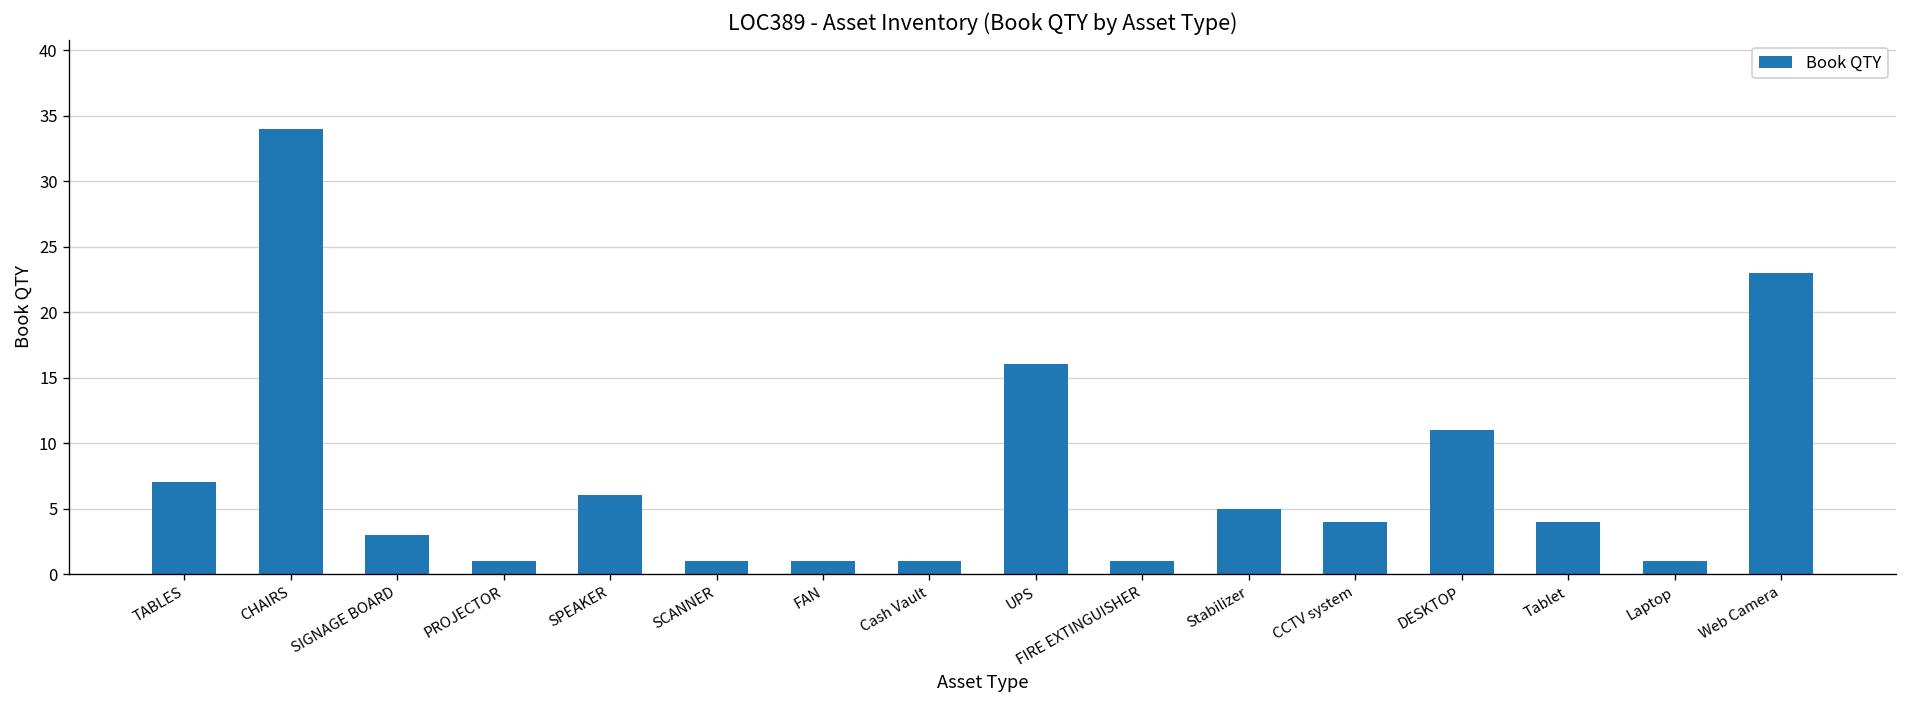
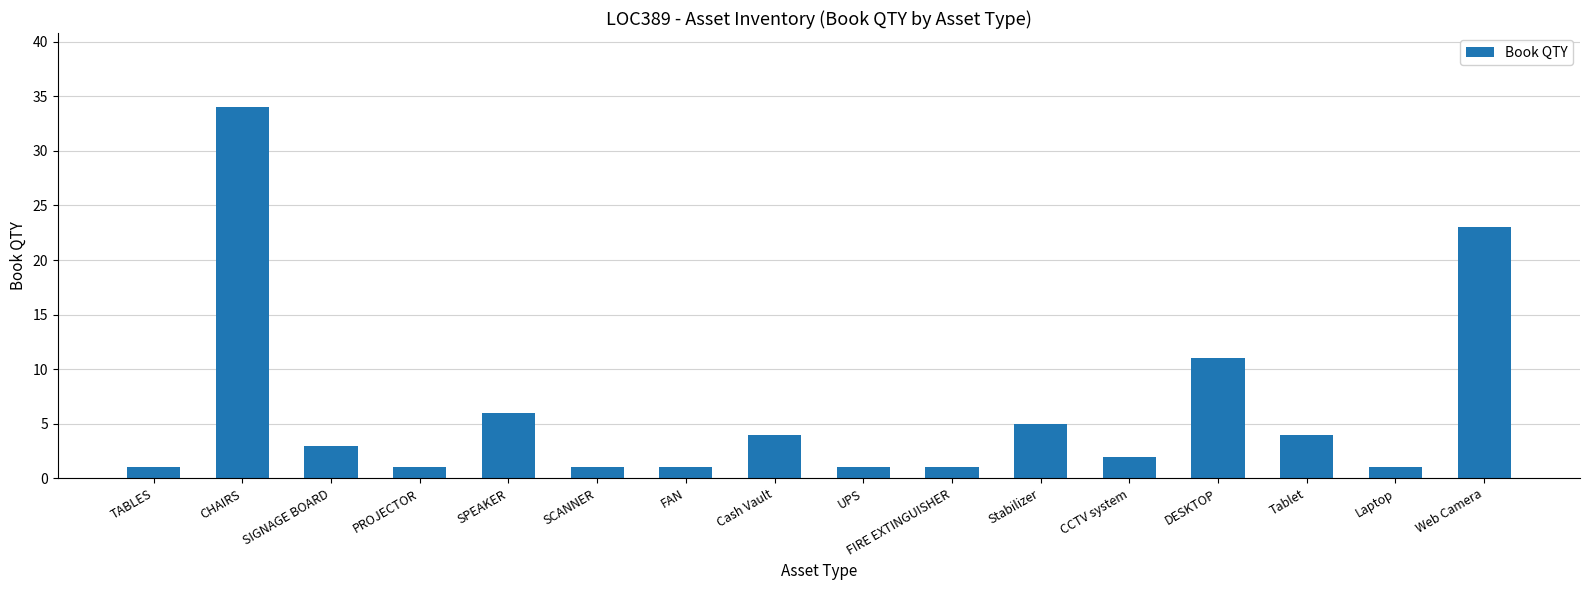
  {
-   "TABLES": 7,
+   "TABLES": 1,
    "CHAIRS": 34,
    "SIGNAGE BOARD": 3,
    "PROJECTOR": 1,
    "SPEAKER": 6,
    "SCANNER": 1,
    "FAN": 1,
-   "Cash Vault": 1,
-   "UPS": 16,
+   "Cash Vault": 4,
+   "UPS": 1,
    "FIRE EXTINGUISHER": 1,
    "Stabilizer": 5,
-   "CCTV system": 4,
+   "CCTV system": 2,
    "DESKTOP": 11,
    "Tablet": 4,
    "Laptop": 1,
    "Web Camera": 23
  }
